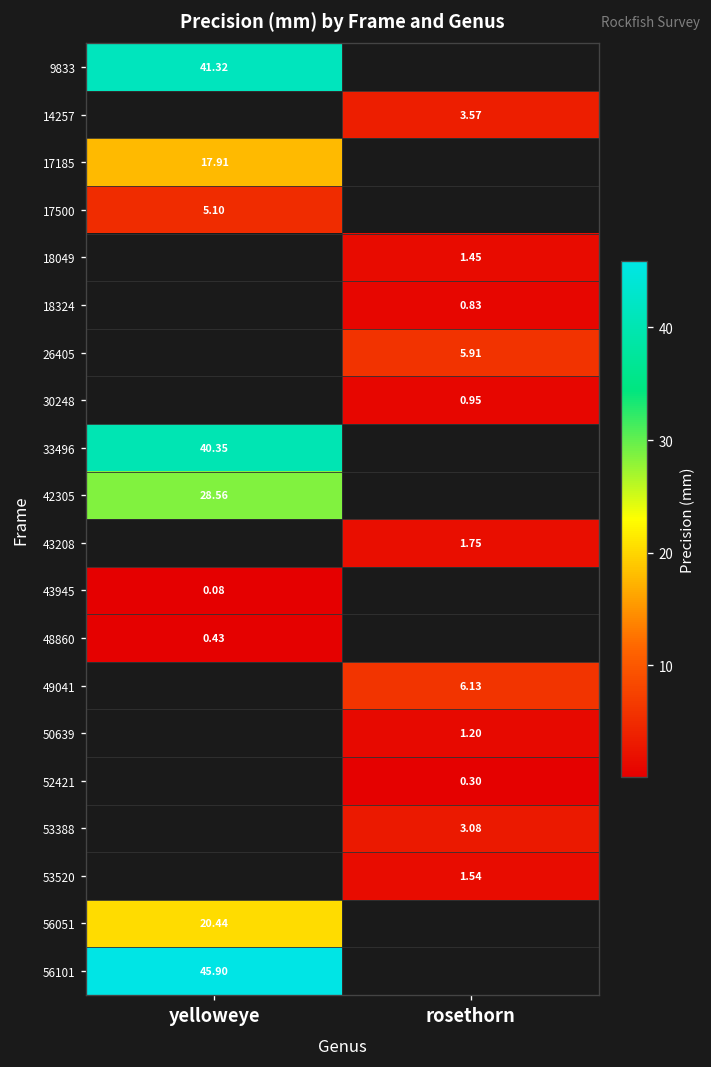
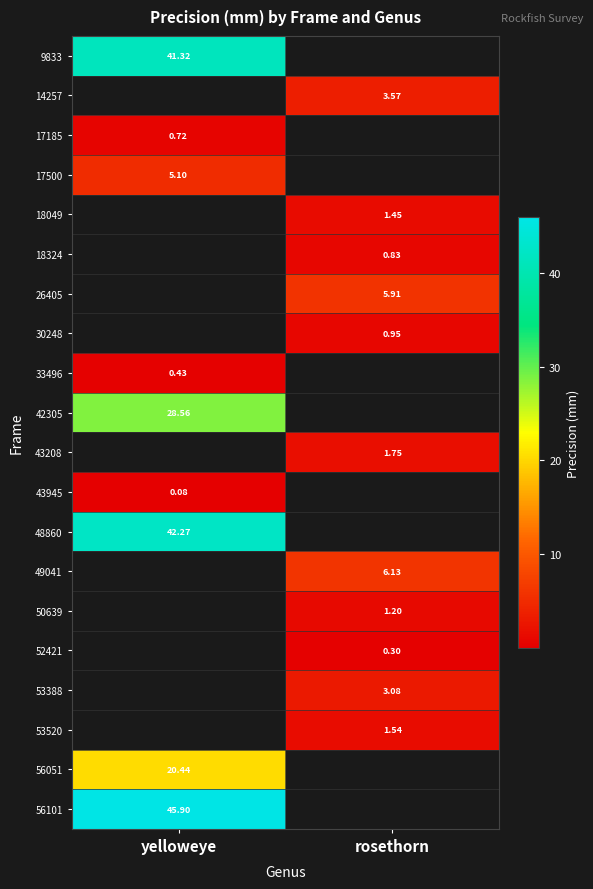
  {
    "9833": {
      "yelloweye": 41.32
    },
    "14257": {
      "rosethorn": 3.57
    },
    "17185": {
-     "yelloweye": 17.91
+     "yelloweye": 0.72
    },
    "17500": {
      "yelloweye": 5.10
    },
    "18049": {
      "rosethorn": 1.45
    },
    "18324": {
      "rosethorn": 0.83
    },
    "26405": {
      "rosethorn": 5.91
    },
    "30248": {
      "rosethorn": 0.95
    },
    "33496": {
-     "yelloweye": 40.35
+     "yelloweye": 0.43
    },
    "42305": {
      "yelloweye": 28.56
    },
    "43208": {
      "rosethorn": 1.75
    },
    "43945": {
      "yelloweye": 0.08
    },
    "48860": {
-     "yelloweye": 0.43
+     "yelloweye": 42.27
    },
    "49041": {
      "rosethorn": 6.13
    },
    "50639": {
      "rosethorn": 1.20
    },
    "52421": {
      "rosethorn": 0.30
    },
    "53388": {
      "rosethorn": 3.08
    },
    "53520": {
      "rosethorn": 1.54
    },
    "56051": {
      "yelloweye": 20.44
    },
    "56101": {
      "yelloweye": 45.90
    }
  }
